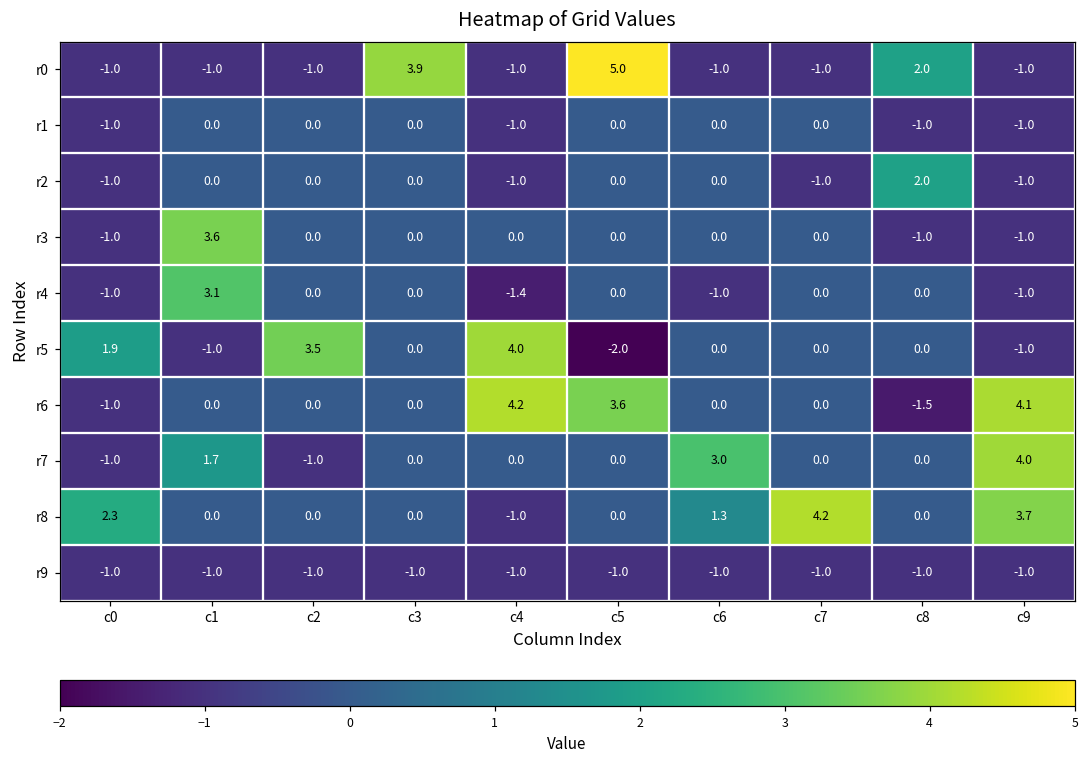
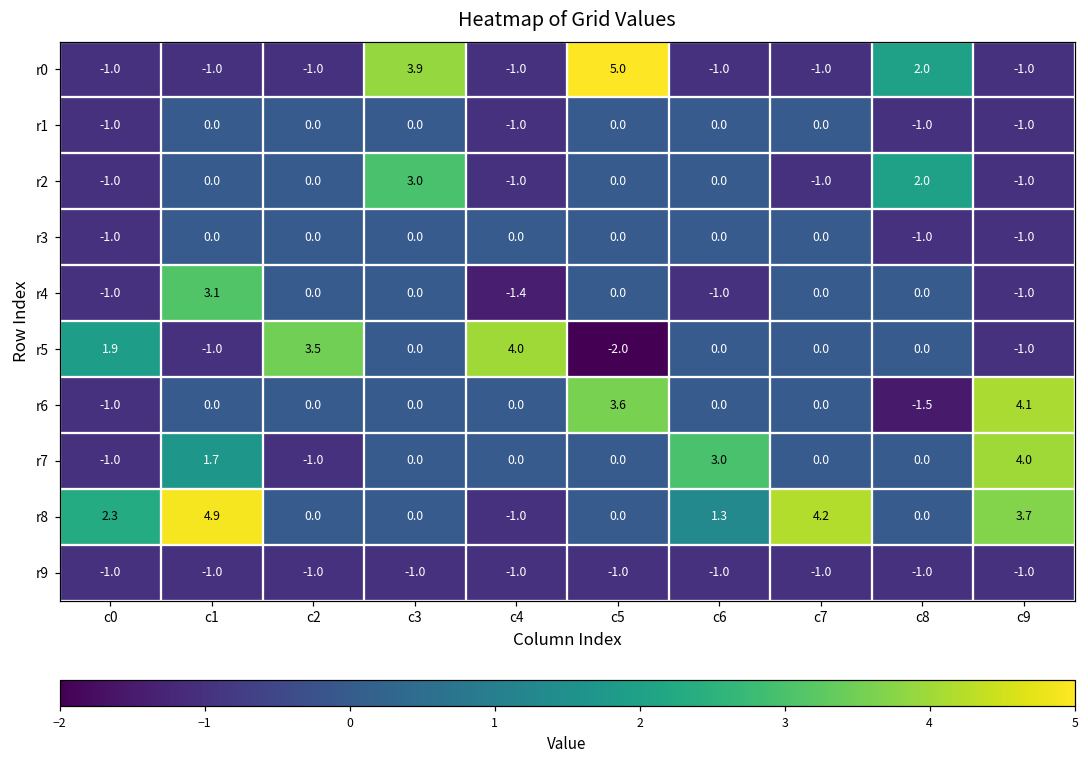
  {
    "r0": {
      "c0": -1.0,
      "c1": -1.0,
      "c2": -1.0,
      "c3": 3.9,
      "c4": -1.0,
      "c5": 5.0,
      "c6": -1.0,
      "c7": -1.0,
      "c8": 2.0,
      "c9": -1.0
    },
    "r1": {
      "c0": -1.0,
      "c1": 0.0,
      "c2": 0.0,
      "c3": 0.0,
      "c4": -1.0,
      "c5": 0.0,
      "c6": 0.0,
      "c7": 0.0,
      "c8": -1.0,
      "c9": -1.0
    },
    "r2": {
      "c0": -1.0,
      "c1": 0.0,
      "c2": 0.0,
-     "c3": 0.0,
+     "c3": 3.0,
      "c4": -1.0,
      "c5": 0.0,
      "c6": 0.0,
      "c7": -1.0,
      "c8": 2.0,
      "c9": -1.0
    },
    "r3": {
      "c0": -1.0,
-     "c1": 3.6,
+     "c1": 0.0,
      "c2": 0.0,
      "c3": 0.0,
      "c4": 0.0,
      "c5": 0.0,
      "c6": 0.0,
      "c7": 0.0,
      "c8": -1.0,
      "c9": -1.0
    },
    "r4": {
      "c0": -1.0,
      "c1": 3.1,
      "c2": 0.0,
      "c3": 0.0,
      "c4": -1.4,
      "c5": 0.0,
      "c6": -1.0,
      "c7": 0.0,
      "c8": 0.0,
      "c9": -1.0
    },
    "r5": {
      "c0": 1.9,
      "c1": -1.0,
      "c2": 3.5,
      "c3": 0.0,
      "c4": 4.0,
      "c5": -2.0,
      "c6": 0.0,
      "c7": 0.0,
      "c8": 0.0,
      "c9": -1.0
    },
    "r6": {
      "c0": -1.0,
      "c1": 0.0,
      "c2": 0.0,
      "c3": 0.0,
-     "c4": 4.2,
+     "c4": 0.0,
      "c5": 3.6,
      "c6": 0.0,
      "c7": 0.0,
      "c8": -1.5,
      "c9": 4.1
    },
    "r7": {
      "c0": -1.0,
      "c1": 1.7,
      "c2": -1.0,
      "c3": 0.0,
      "c4": 0.0,
      "c5": 0.0,
      "c6": 3.0,
      "c7": 0.0,
      "c8": 0.0,
      "c9": 4.0
    },
    "r8": {
      "c0": 2.3,
-     "c1": 0.0,
+     "c1": 4.9,
      "c2": 0.0,
      "c3": 0.0,
      "c4": -1.0,
      "c5": 0.0,
      "c6": 1.3,
      "c7": 4.2,
      "c8": 0.0,
      "c9": 3.7
    },
    "r9": {
      "c0": -1.0,
      "c1": -1.0,
      "c2": -1.0,
      "c3": -1.0,
      "c4": -1.0,
      "c5": -1.0,
      "c6": -1.0,
      "c7": -1.0,
      "c8": -1.0,
      "c9": -1.0
    }
  }
